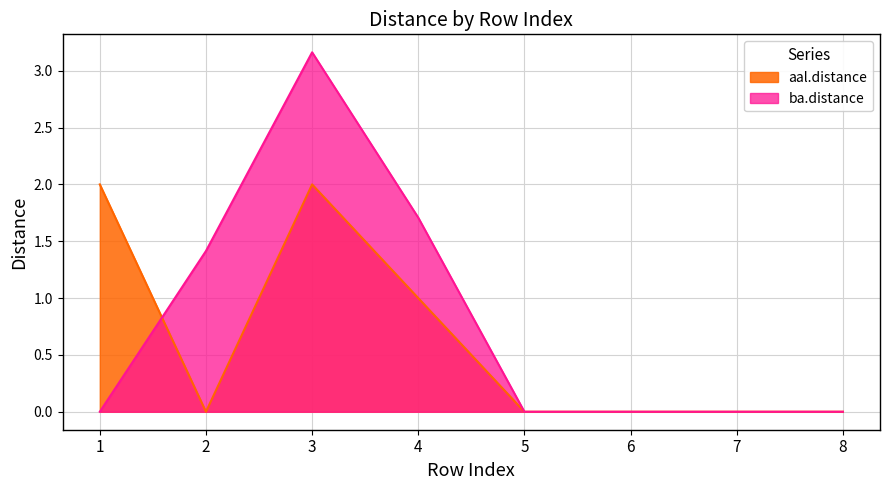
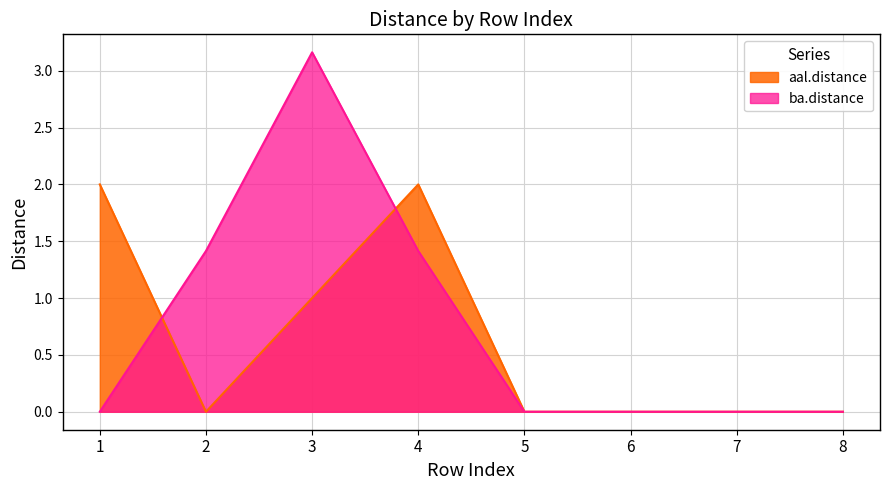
  {
    "aal.distance": {
      "1": 2,
      "2": 0,
-     "3": 2,
-     "4": 1
+     "3": 1,
+     "4": 2
    },
    "ba.distance": {
      "1": 0.00,
      "2": 1.41,
      "3": 3.16,
-     "4": 1.71
+     "4": 1.41
    }
  }
